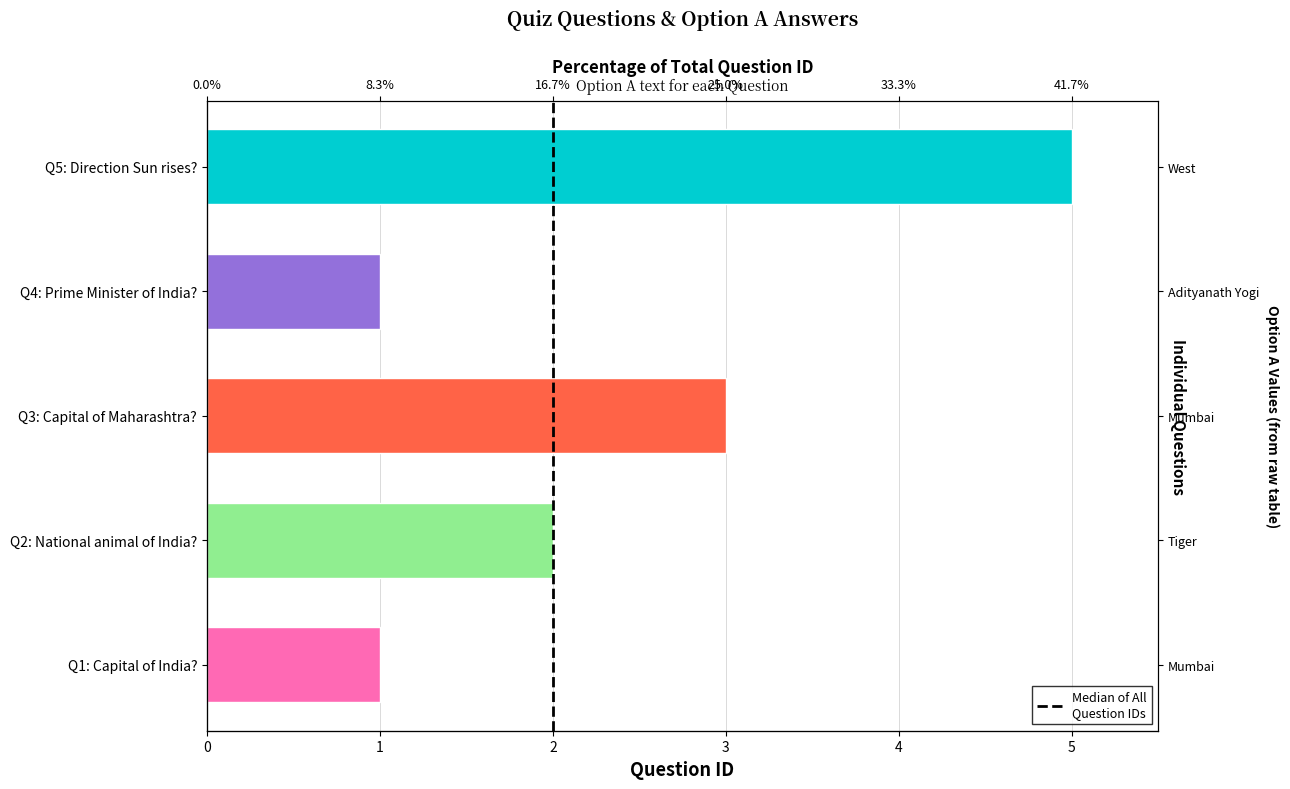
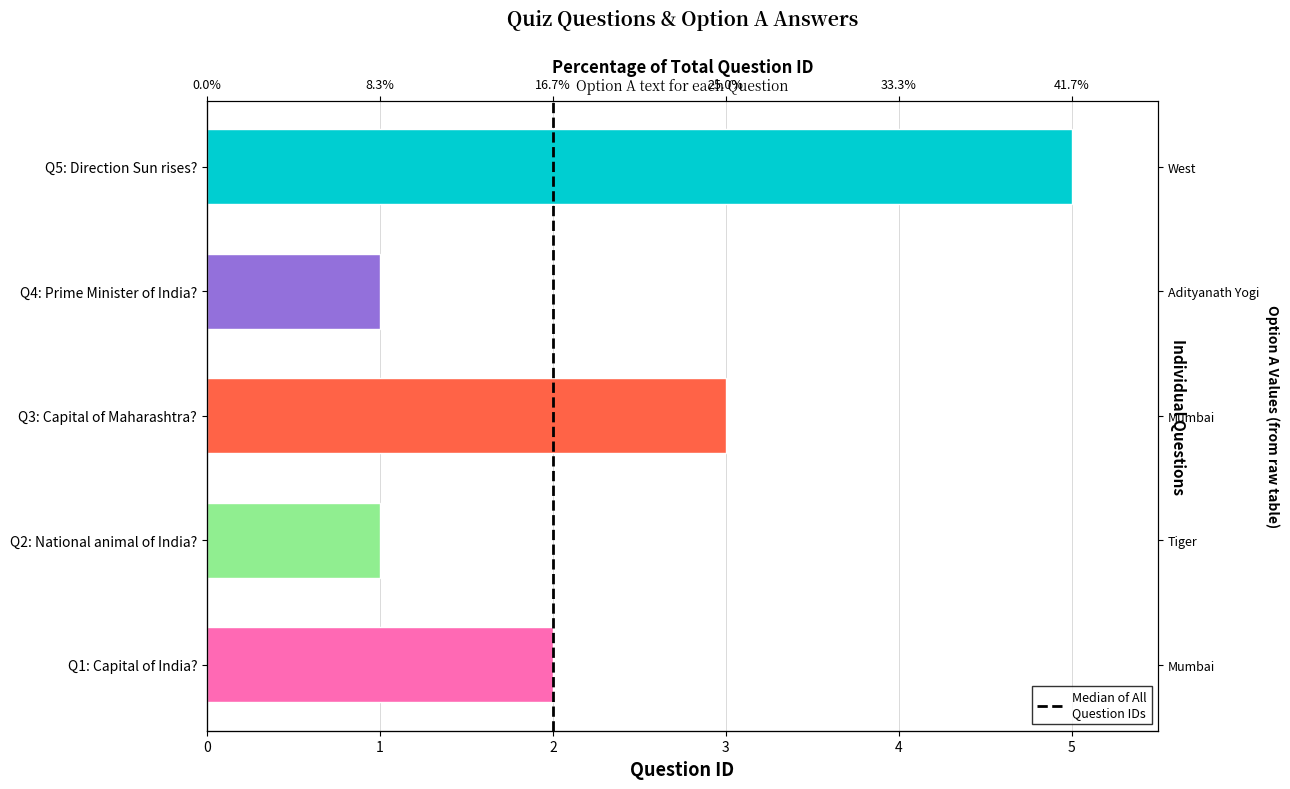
  {
    "Q5: Direction Sun rises?": 5,
    "Q4: Prime Minister of India?": 1,
    "Q3: Capital of Maharashtra?": 3,
-   "Q2: National animal of India?": 2,
-   "Q1: Capital of India?": 1
+   "Q2: National animal of India?": 1,
+   "Q1: Capital of India?": 2
  }
